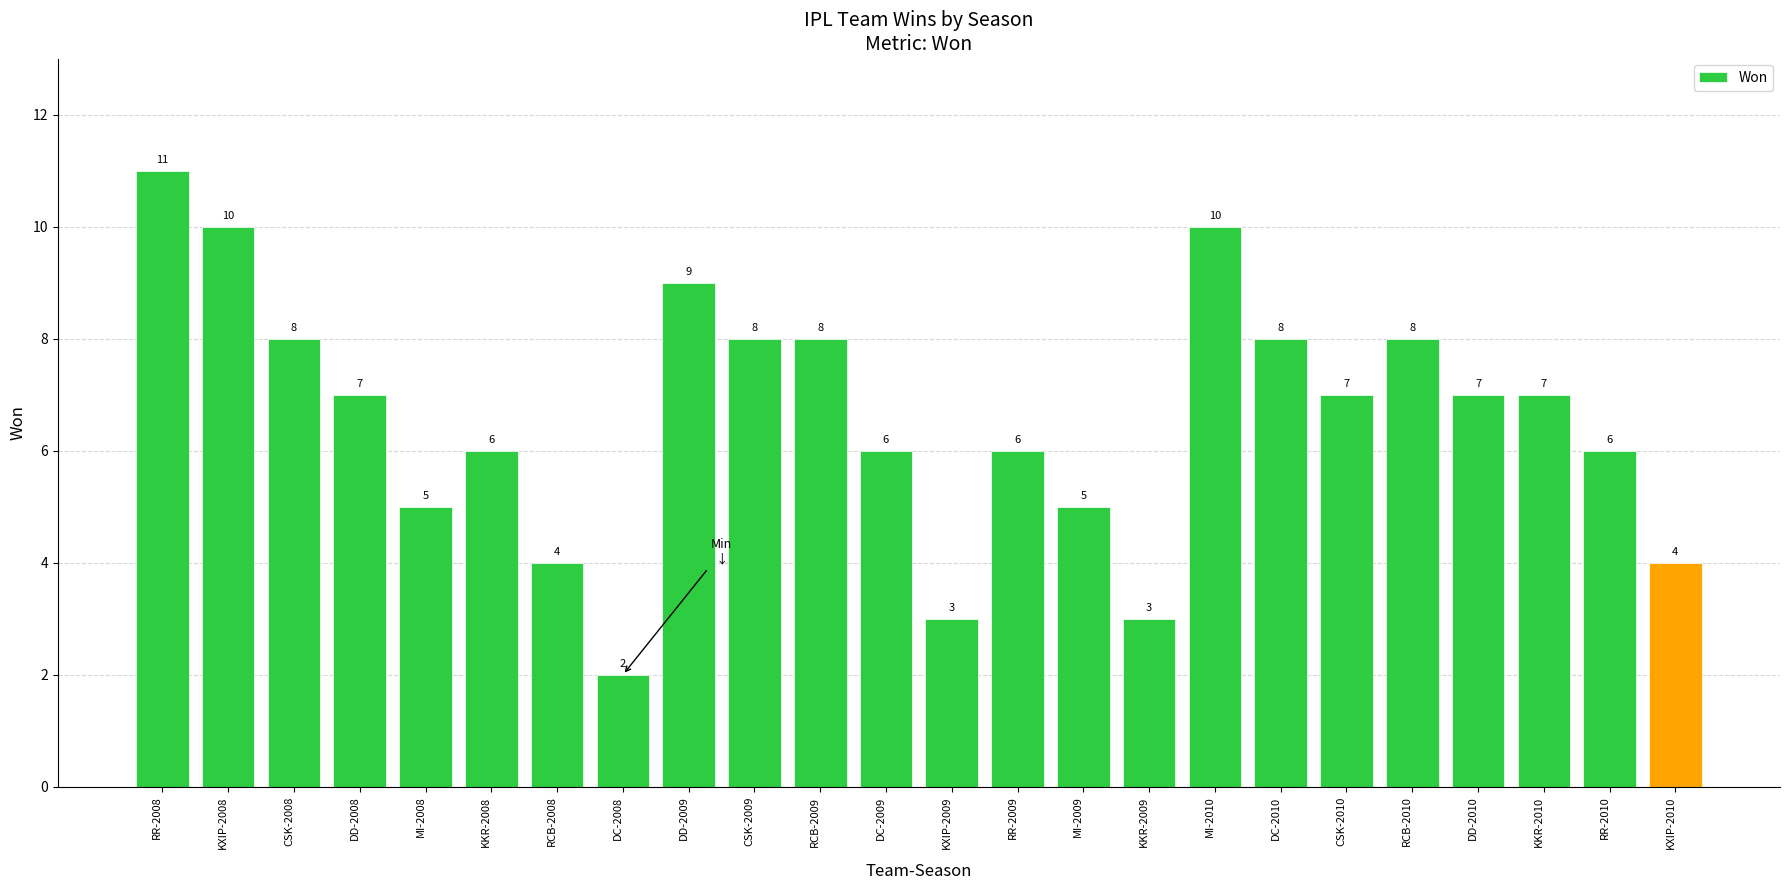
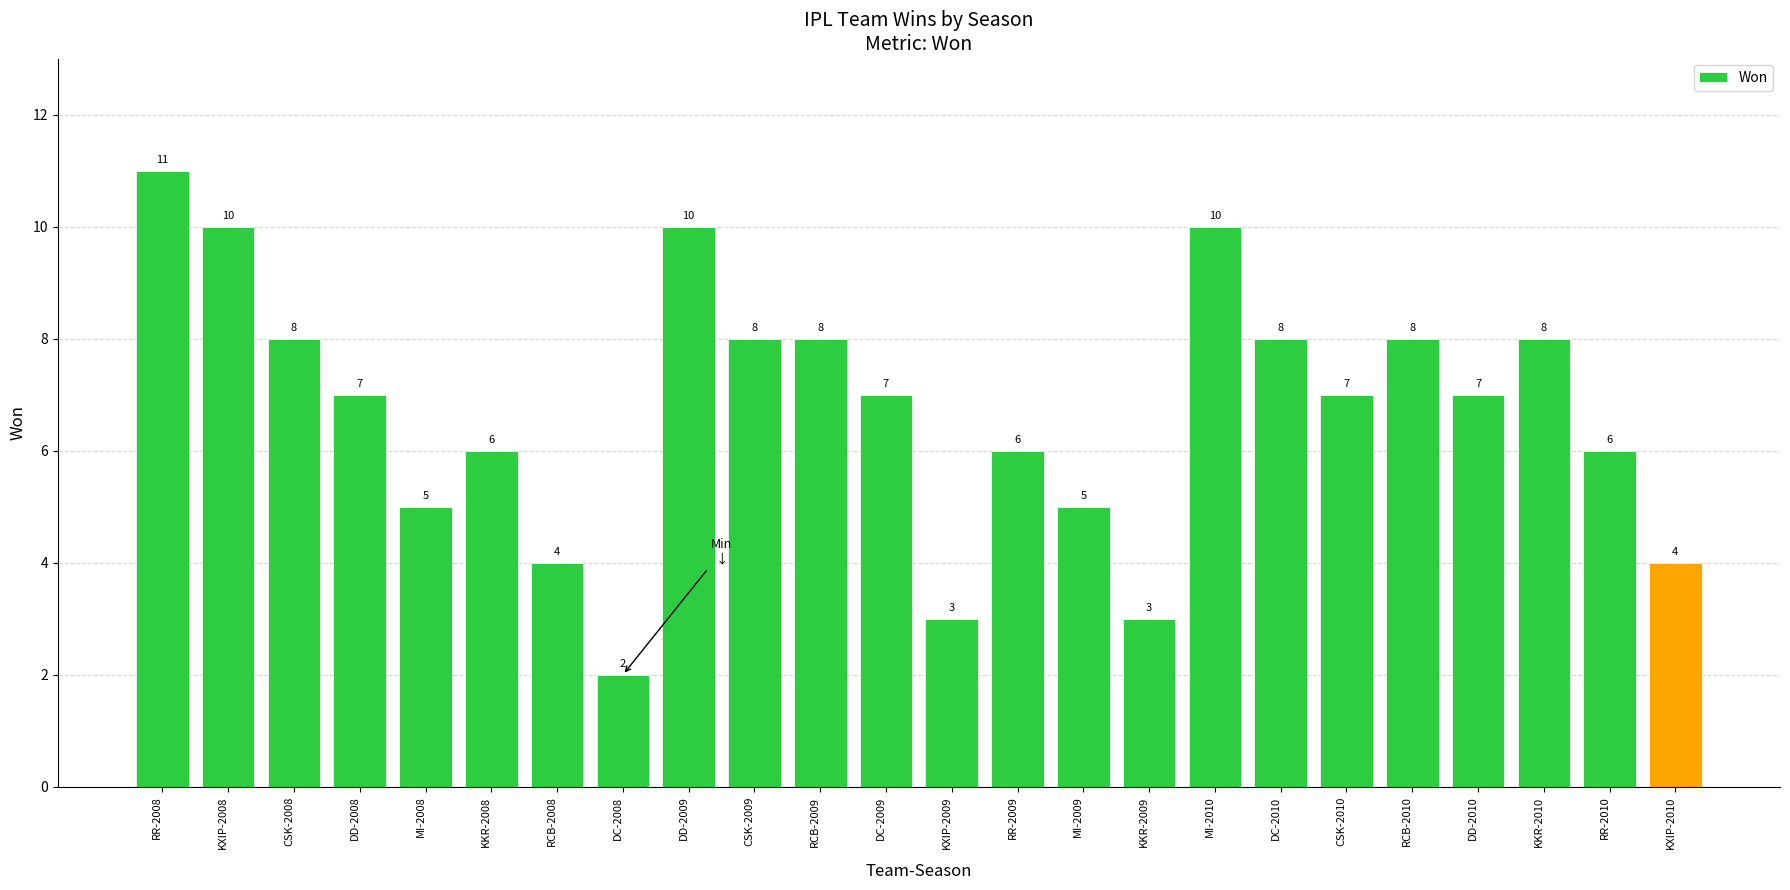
  {
    "RR-2008": 11,
    "KXIP-2008": 10,
    "CSK-2008": 8,
    "DD-2008": 7,
    "MI-2008": 5,
    "KKR-2008": 6,
    "RCB-2008": 4,
    "DC-2008": 2,
-   "DD-2009": 9,
+   "DD-2009": 10,
    "CSK-2009": 8,
    "RCB-2009": 8,
-   "DC-2009": 6,
+   "DC-2009": 7,
    "KXIP-2009": 3,
    "RR-2009": 6,
    "MI-2009": 5,
    "KKR-2009": 3,
    "MI-2010": 10,
    "DC-2010": 8,
    "CSK-2010": 7,
    "RCB-2010": 8,
    "DD-2010": 7,
-   "KKR-2010": 7,
+   "KKR-2010": 8,
    "RR-2010": 6,
    "KXIP-2010": 4
  }
